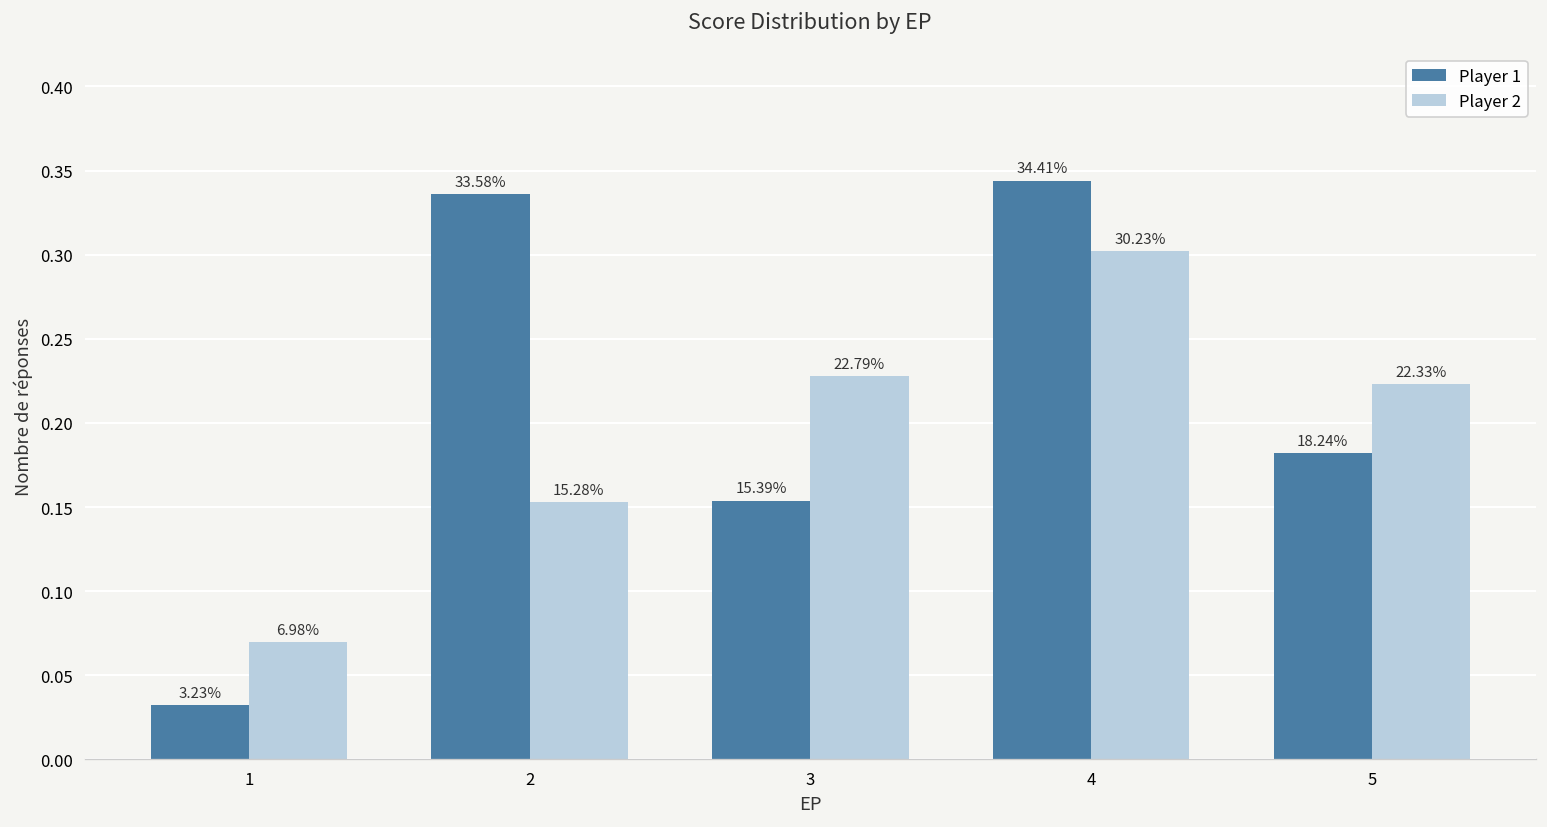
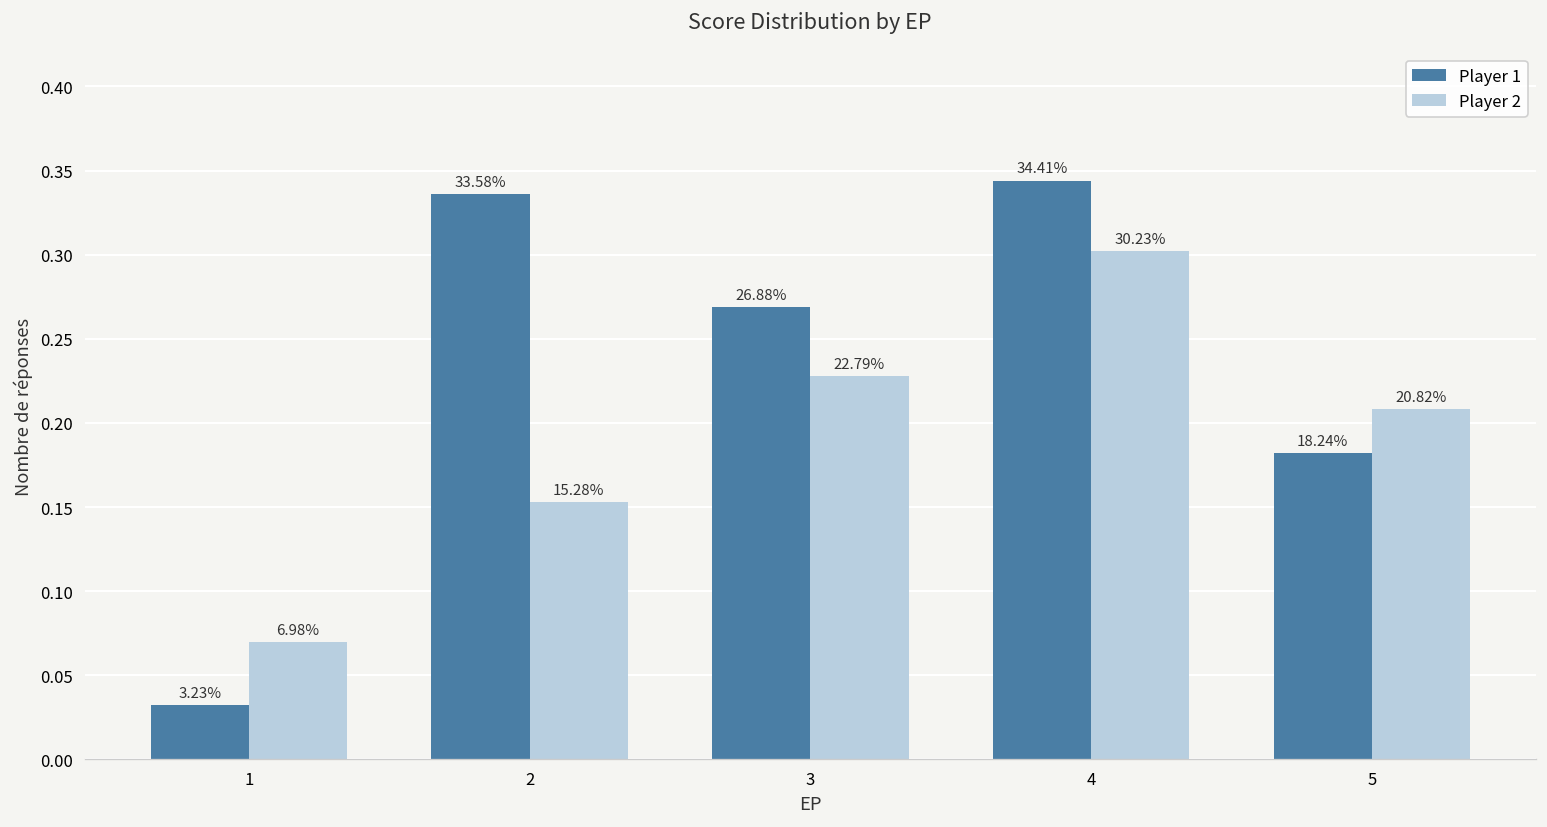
  {
    "Player 1": {
      "1": "3.23%",
      "2": "33.58%",
-     "3": "15.39%",
+     "3": "26.88%",
      "4": "34.41%",
      "5": "18.24%"
    },
    "Player 2": {
      "1": "6.98%",
      "2": "15.28%",
      "3": "22.79%",
      "4": "30.23%",
-     "5": "22.33%"
+     "5": "20.82%"
    }
  }
